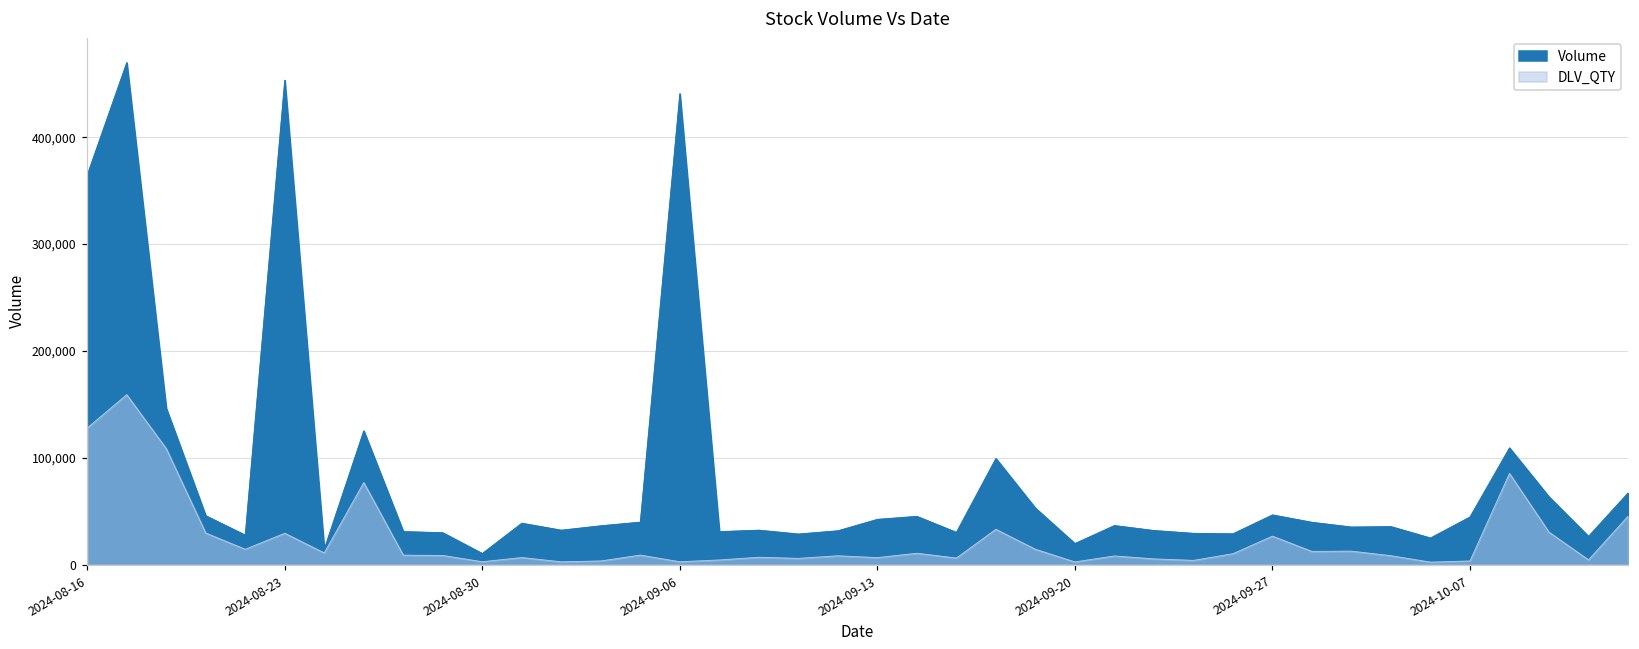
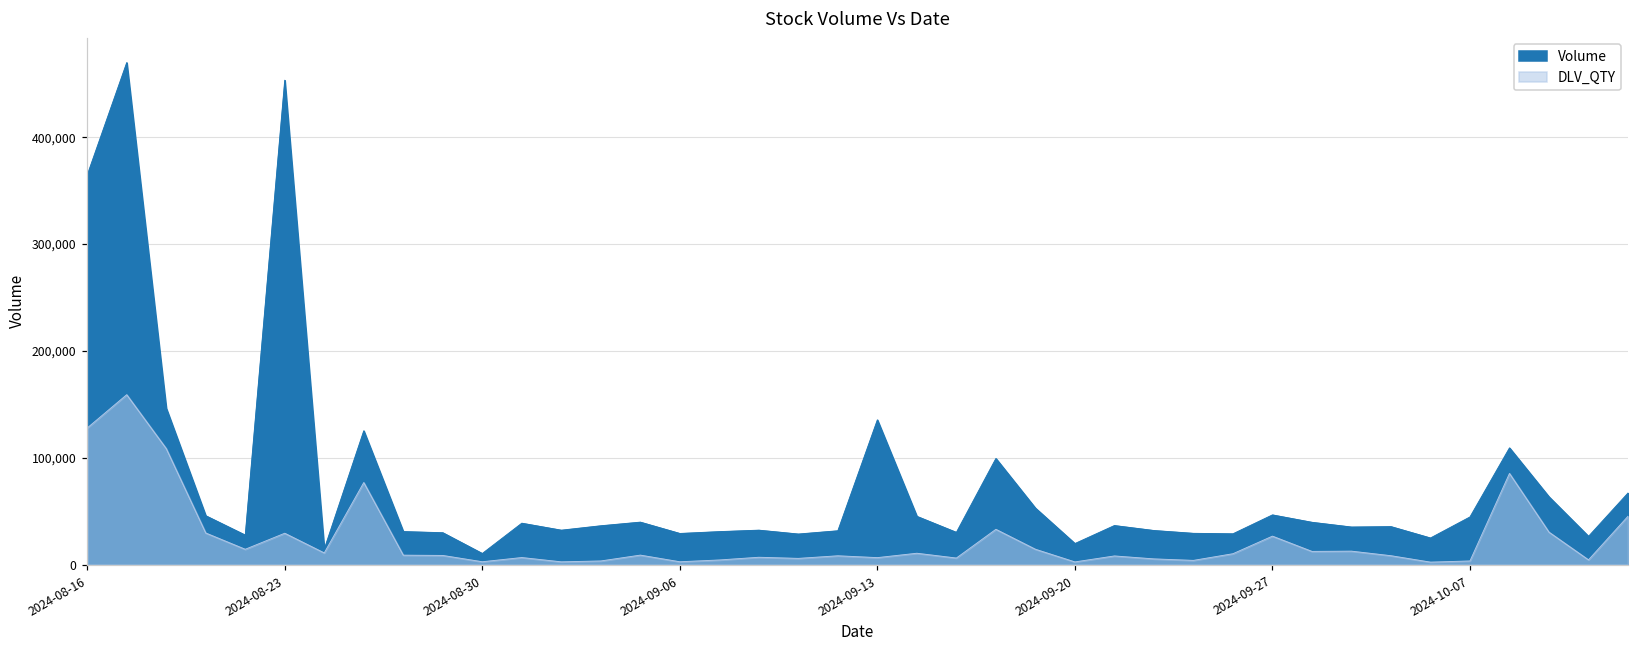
  {
    "Volume": {
      "2024-08-16": "360,000",
      "2024-08-23": "450,000",
      "2024-08-30": "10,000",
-     "2024-09-06": "440,000",
-     "2024-09-13": "40,000",
+     "2024-09-06": "30,000",
+     "2024-09-13": "140,000",
      "2024-09-20": "20,000",
      "2024-09-27": "50,000",
      "2024-10-07": "40,000"
    },
    "DLV_QTY": {
      "2024-08-16": "130,000",
      "2024-08-23": "30,000",
      "2024-08-30": "0",
      "2024-09-06": "0",
      "2024-09-13": "10,000",
      "2024-09-20": "0",
      "2024-09-27": "30,000",
      "2024-10-07": "0"
    }
  }
